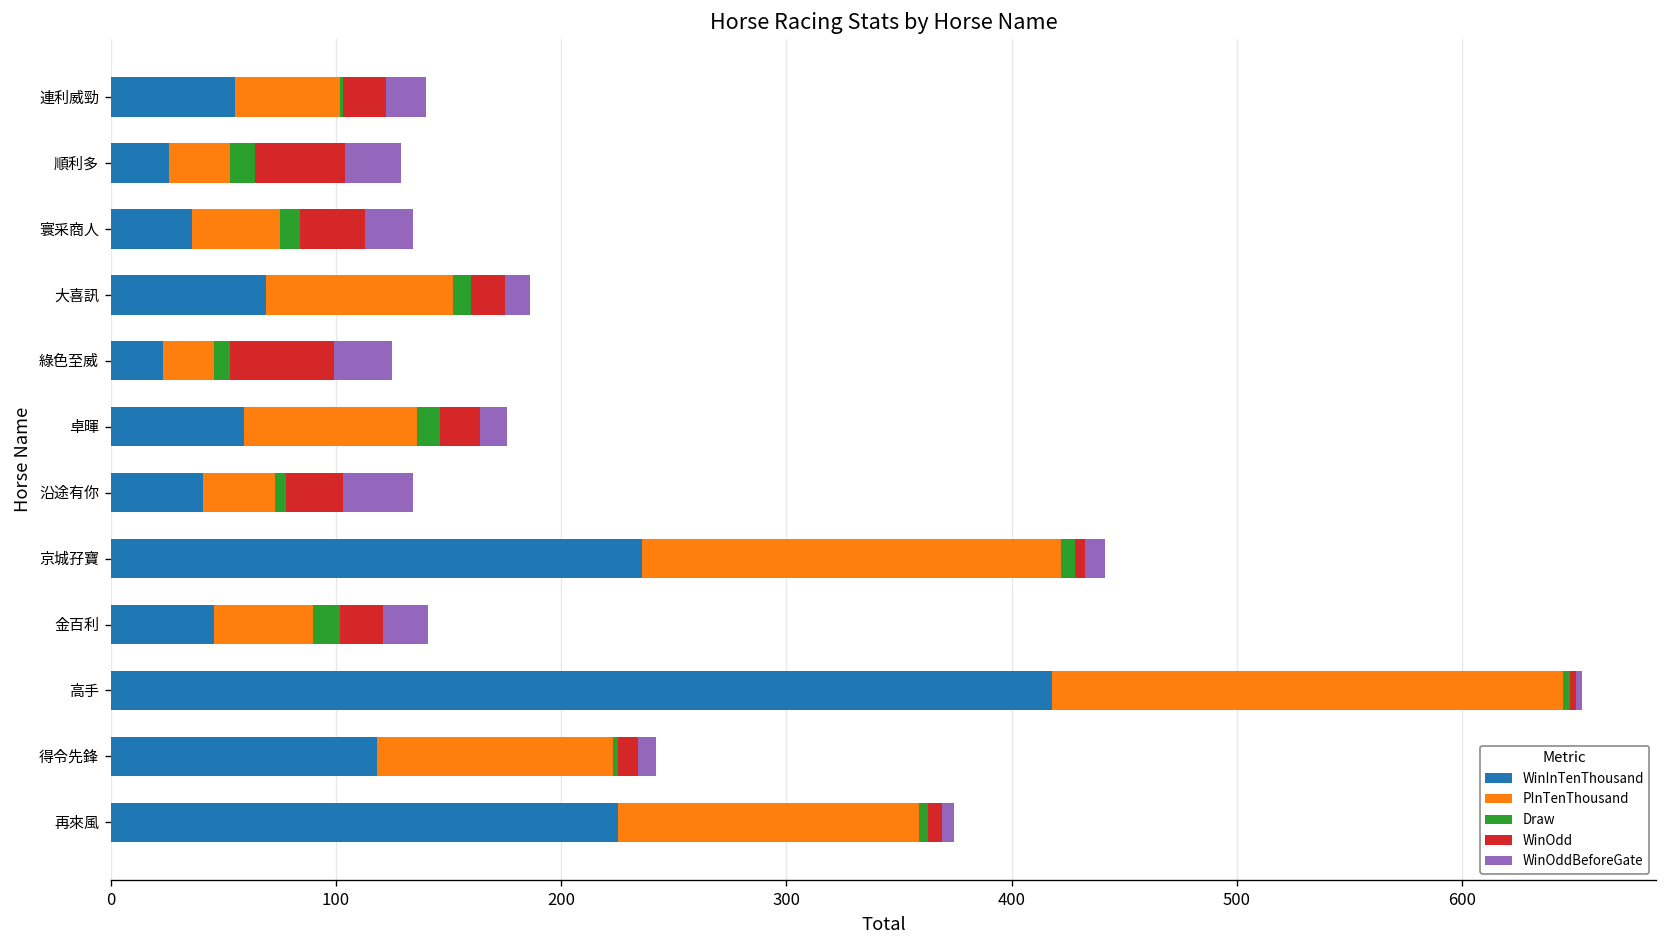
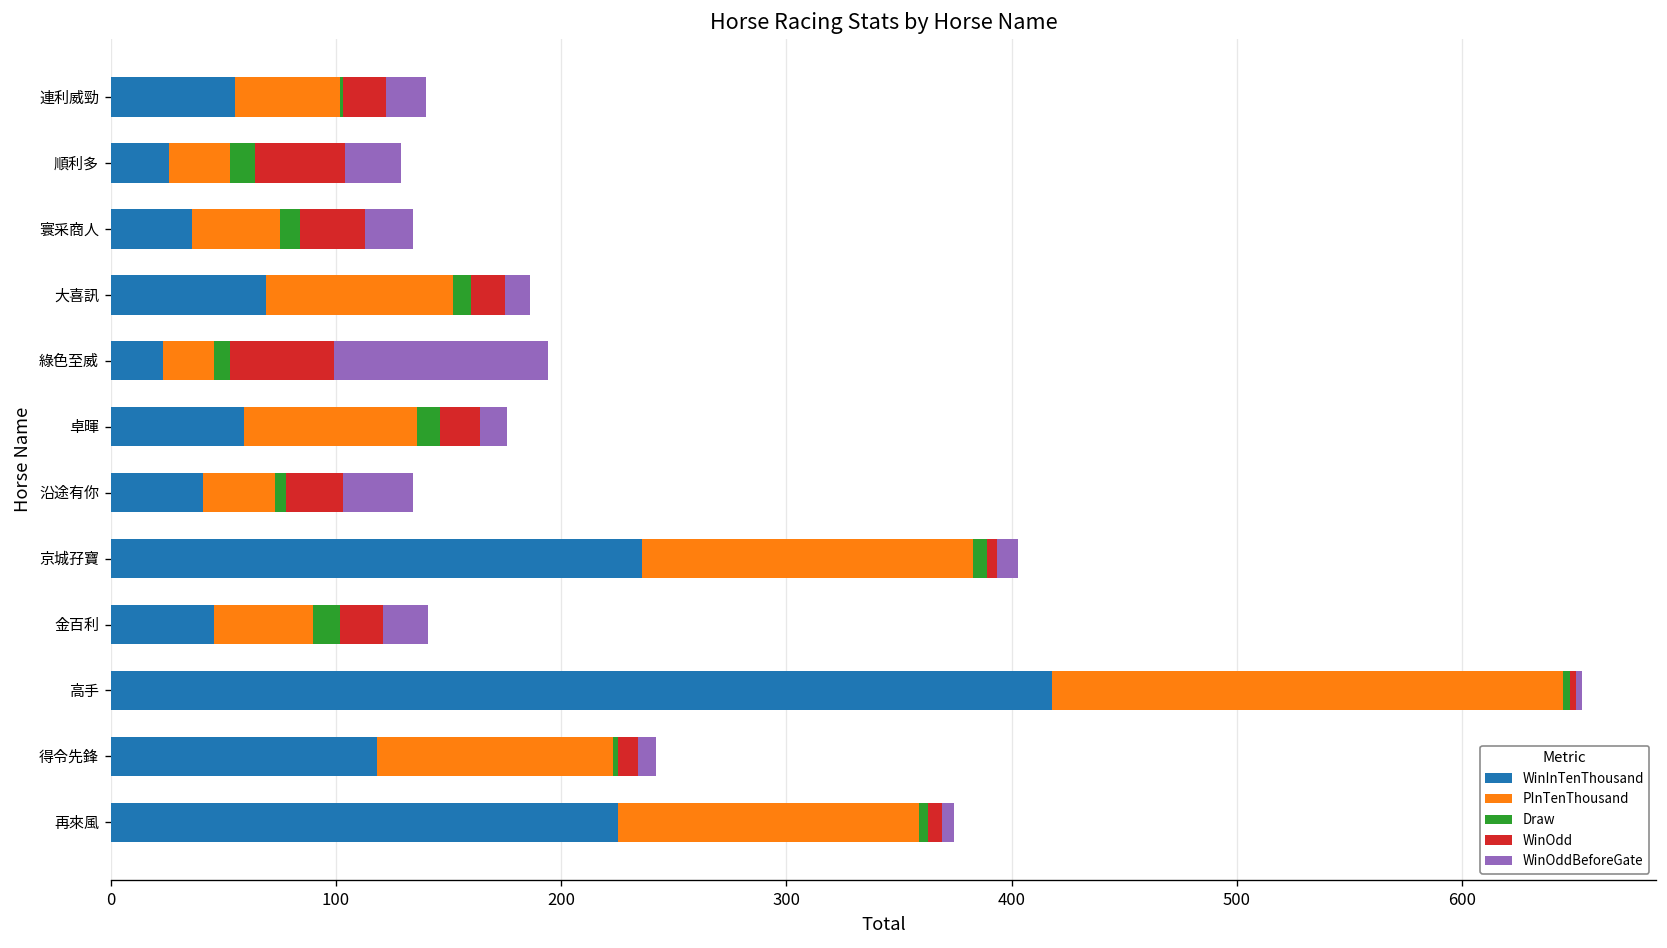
  {
    "WinInTenThousand": {
      "連利威勁": 55,
      "順利多": 26,
      "寰采商人": 36,
      "大喜訊": 69,
      "綠色至威": 23,
      "卓暉": 59,
      "沿途有你": 41,
      "京城孖寶": 236,
      "金百利": 46,
      "高手": 418,
      "得令先鋒": 118,
      "再來風": 225
    },
    "PInTenThousand": {
      "連利威勁": 47,
      "順利多": 27,
      "寰采商人": 39,
      "大喜訊": 83,
      "綠色至威": 23,
      "卓暉": 77,
      "沿途有你": 32,
-     "京城孖寶": 186,
+     "京城孖寶": 147,
      "金百利": 44,
      "高手": 227,
      "得令先鋒": 105,
      "再來風": 134
    },
    "Draw": {
      "順利多": 11,
      "寰采商人": 9,
      "大喜訊": 8,
      "綠色至威": 7,
      "卓暉": 10,
      "沿途有你": 5,
      "京城孖寶": 6,
      "金百利": 12,
      "高手": 3,
      "得令先鋒": 2,
      "再來風": 4
    },
    "WinOdd": {
      "連利威勁": 19,
      "順利多": 40,
      "寰采商人": 29,
      "大喜訊": 15,
      "綠色至威": 46,
      "卓暉": 18,
      "沿途有你": 25,
      "京城孖寶": 5,
      "金百利": 19,
      "高手": 3,
      "得令先鋒": 9,
      "再來風": 6
    },
    "WinOddBeforeGate": {
      "連利威勁": 18,
      "順利多": 25,
      "寰采商人": 21,
      "大喜訊": 11,
-     "綠色至威": 26,
+     "綠色至威": 95,
      "卓暉": 12,
      "沿途有你": 31,
      "京城孖寶": 9,
      "金百利": 20,
      "高手": 3,
      "得令先鋒": 8,
      "再來風": 5
    }
  }
